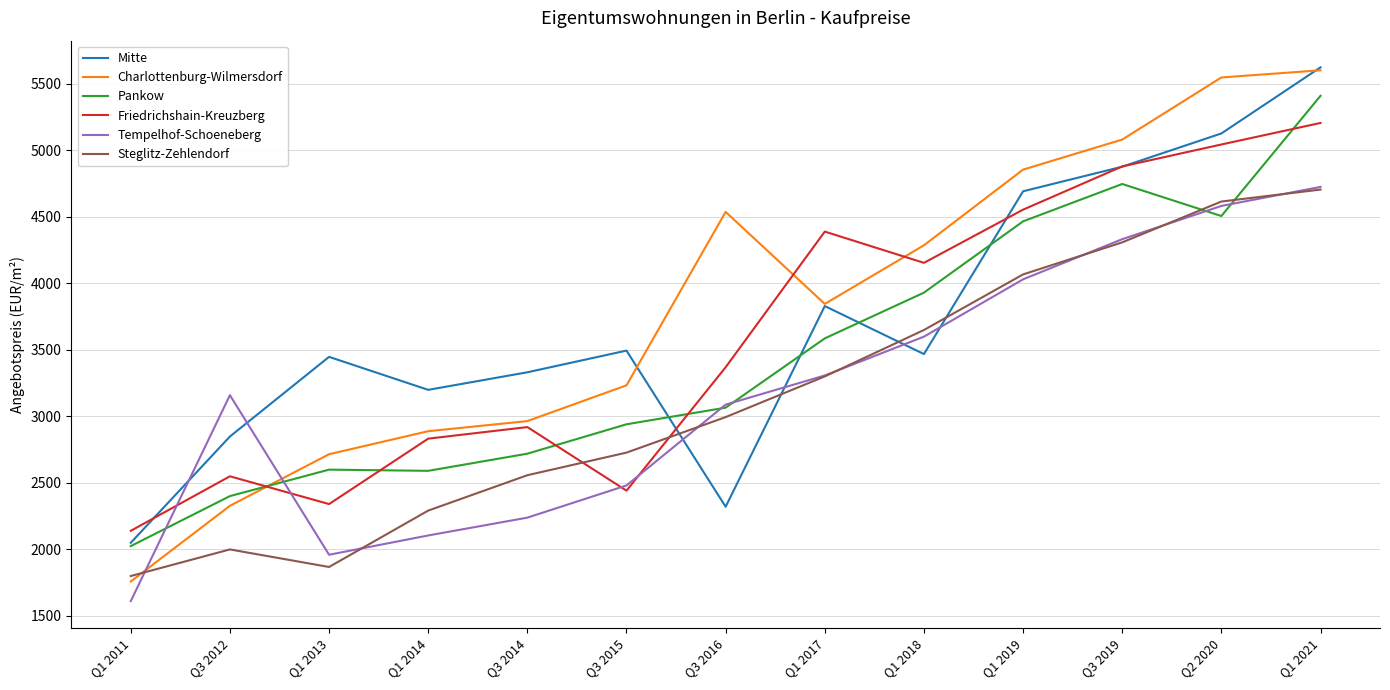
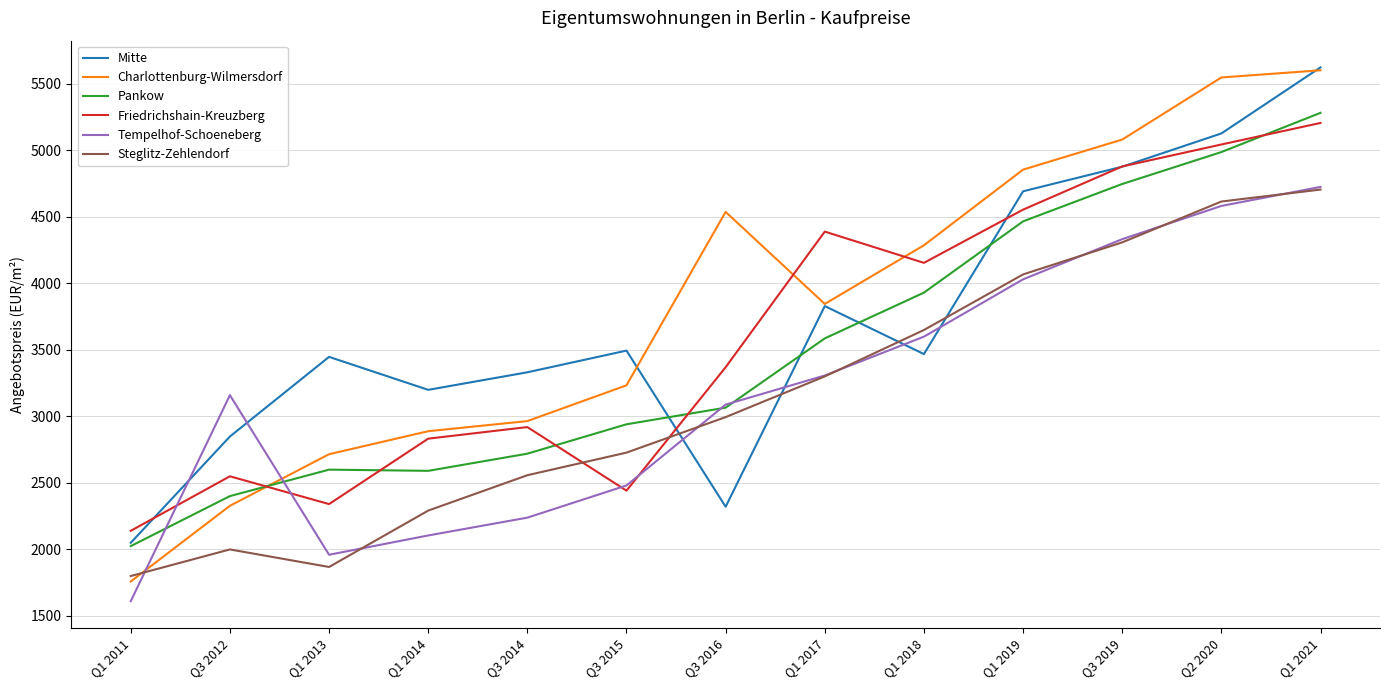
  {
    "Mitte": {
      "Q1 2011": 2050,
      "Q3 2012": 2850,
      "Q1 2013": 3450,
      "Q1 2014": 3200,
      "Q3 2014": 3330,
      "Q3 2015": 3500,
      "Q3 2016": 2320,
      "Q1 2018": 3470,
      "Q1 2019": 4690,
      "Q2 2020": 5130,
      "Q1 2021": 5630
    },
    "Charlottenburg-Wilmersdorf": {
      "Q1 2011": 1760,
      "Q3 2012": 2330,
      "Q1 2013": 2720,
      "Q1 2014": 2890,
      "Q3 2014": 2970,
      "Q3 2015": 3230,
      "Q3 2016": 4540,
      "Q1 2018": 4290,
      "Q1 2019": 4860,
      "Q3 2019": 5080,
      "Q2 2020": 5550,
      "Q1 2021": 5600
    },
    "Pankow": {
      "Q1 2011": 2030,
      "Q3 2012": 2400,
      "Q1 2013": 2600,
      "Q1 2014": 2590,
      "Q3 2014": 2720,
      "Q3 2015": 2940,
      "Q3 2016": 3070,
      "Q1 2017": 3590,
      "Q1 2018": 3930,
      "Q1 2019": 4470,
      "Q3 2019": 4750,
-     "Q2 2020": 4510,
-     "Q1 2021": 5410
+     "Q2 2020": 4990,
+     "Q1 2021": 5280
    },
    "Friedrichshain-Kreuzberg": {
      "Q1 2011": 2140,
      "Q3 2012": 2550,
      "Q1 2013": 2340,
      "Q1 2014": 2830,
      "Q3 2014": 2920,
      "Q3 2015": 2440,
      "Q3 2016": 3370,
      "Q1 2017": 4390,
      "Q1 2018": 4160,
      "Q1 2019": 4560,
      "Q2 2020": 5050,
      "Q1 2021": 5210
    },
    "Tempelhof-Schoeneberg": {
      "Q1 2011": 1610,
      "Q3 2012": 3160,
      "Q1 2013": 1960,
      "Q1 2014": 2110,
      "Q3 2014": 2240,
      "Q3 2015": 2480,
      "Q3 2016": 3090,
      "Q1 2018": 3600,
      "Q1 2019": 4030,
      "Q3 2019": 4330,
      "Q2 2020": 4580,
      "Q1 2021": 4730
    },
    "Steglitz-Zehlendorf": {
      "Q1 2011": 1800,
      "Q3 2012": 2000,
      "Q1 2013": 1870,
      "Q1 2014": 2290,
      "Q3 2014": 2560,
      "Q3 2015": 2730,
      "Q3 2016": 3000,
      "Q1 2018": 3650,
      "Q1 2019": 4070,
      "Q3 2019": 4310,
      "Q2 2020": 4620,
      "Q1 2021": 4710
    }
  }
